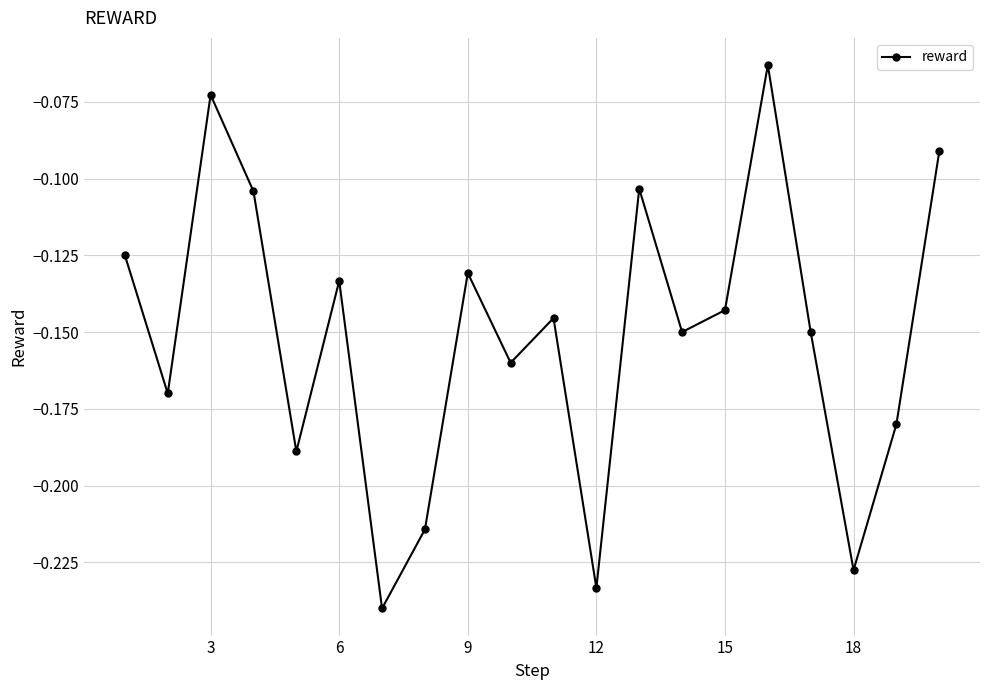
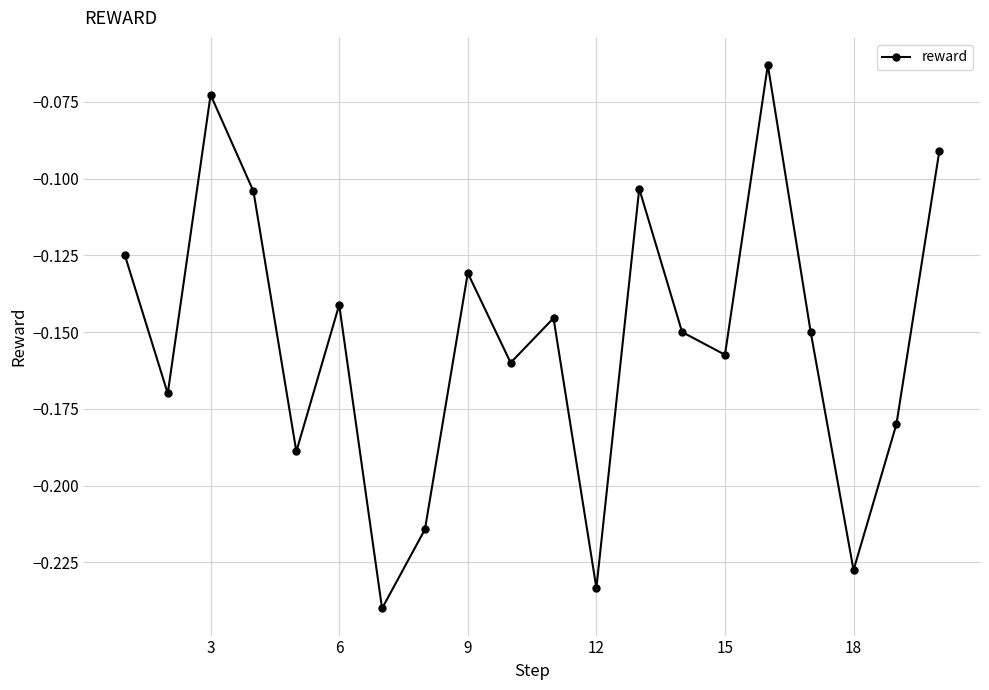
  {
    "3": -0.073,
-   "6": -0.133,
+   "6": -0.141,
    "9": -0.131,
    "12": -0.233,
-   "15": -0.143,
+   "15": -0.157,
    "18": -0.228
  }
